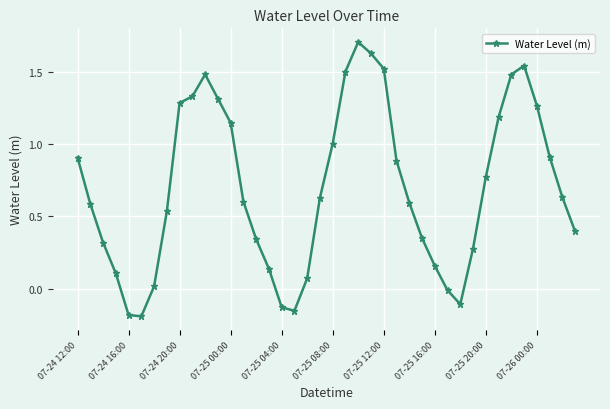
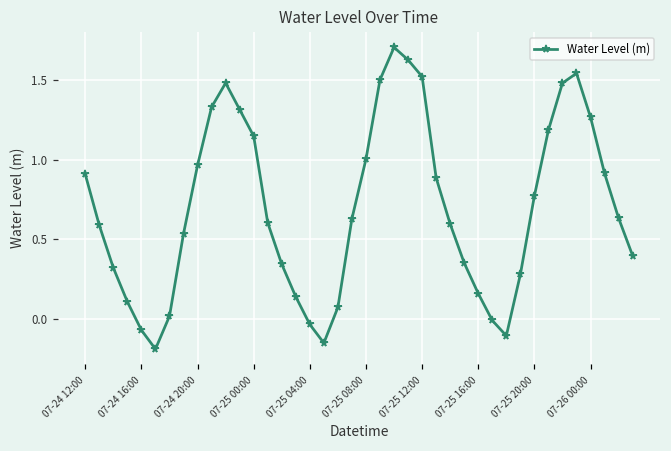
  {
    "07-24 12:00": 0.91,
-   "07-24 16:00": -0.18,
-   "07-24 20:00": 1.28,
+   "07-24 16:00": -0.07,
+   "07-24 20:00": 0.96,
    "07-25 00:00": 1.15,
-   "07-25 04:00": -0.13,
+   "07-25 04:00": -0.04,
    "07-25 08:00": 1.00,
    "07-25 12:00": 1.52,
    "07-25 16:00": 0.16,
    "07-25 20:00": 0.77,
    "07-26 00:00": 1.27
  }
